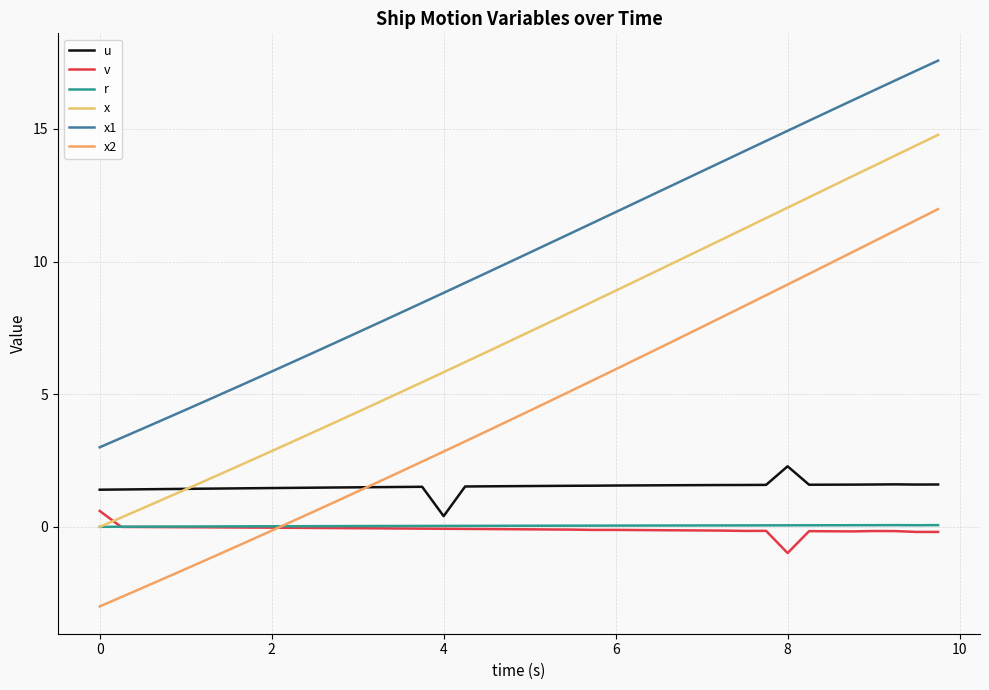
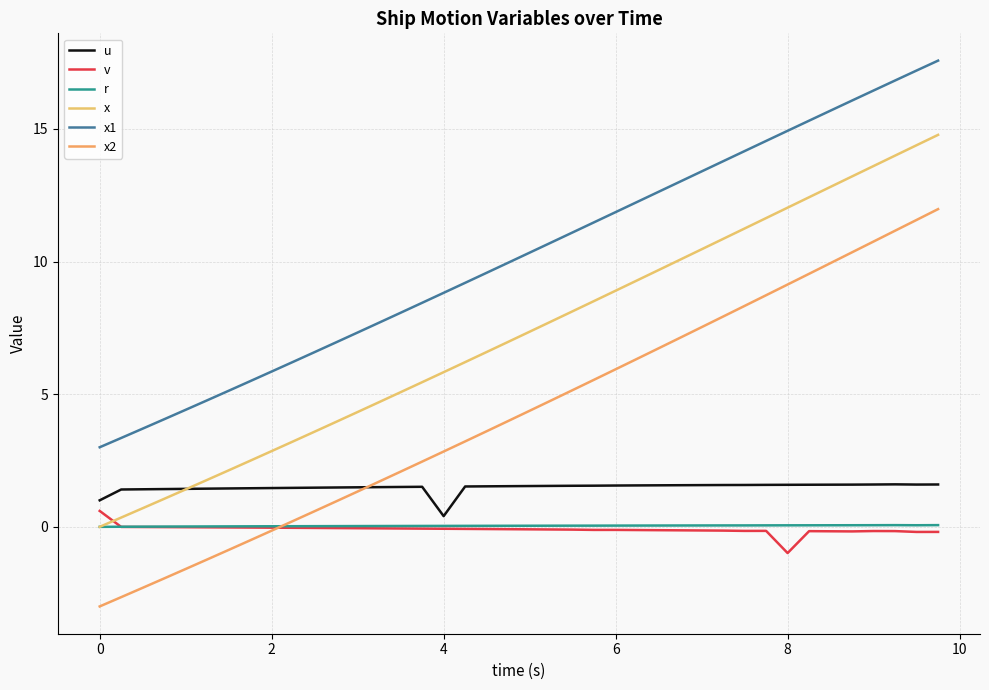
  {
    "u": {
-     "0": 1.4,
+     "0": 1.0,
      "2": 1.5,
      "4": 0.4,
      "6": 1.6,
-     "8": 2.3
+     "8": 1.6
    },
    "v": {
      "0": 0.6,
      "4": -0.1,
      "6": -0.1,
      "8": -1.0
    }
  }
